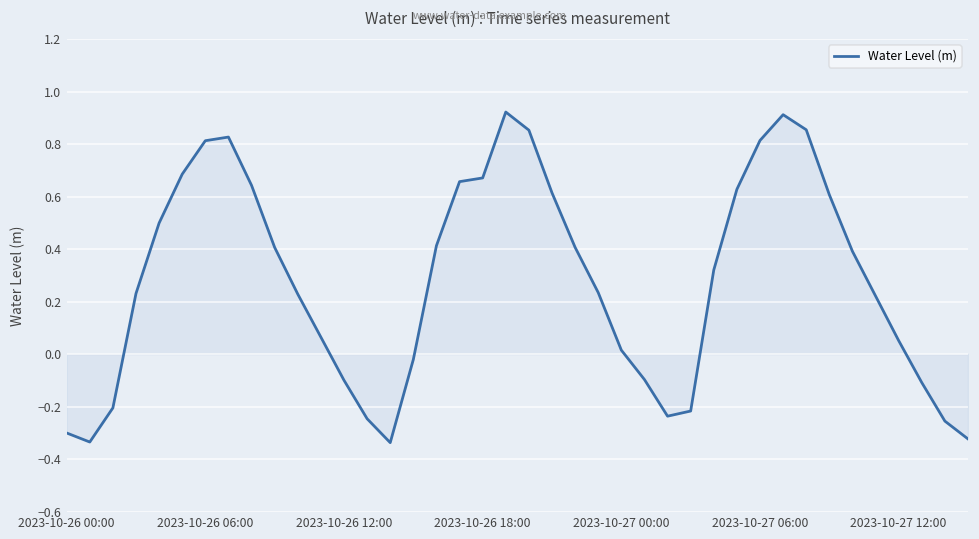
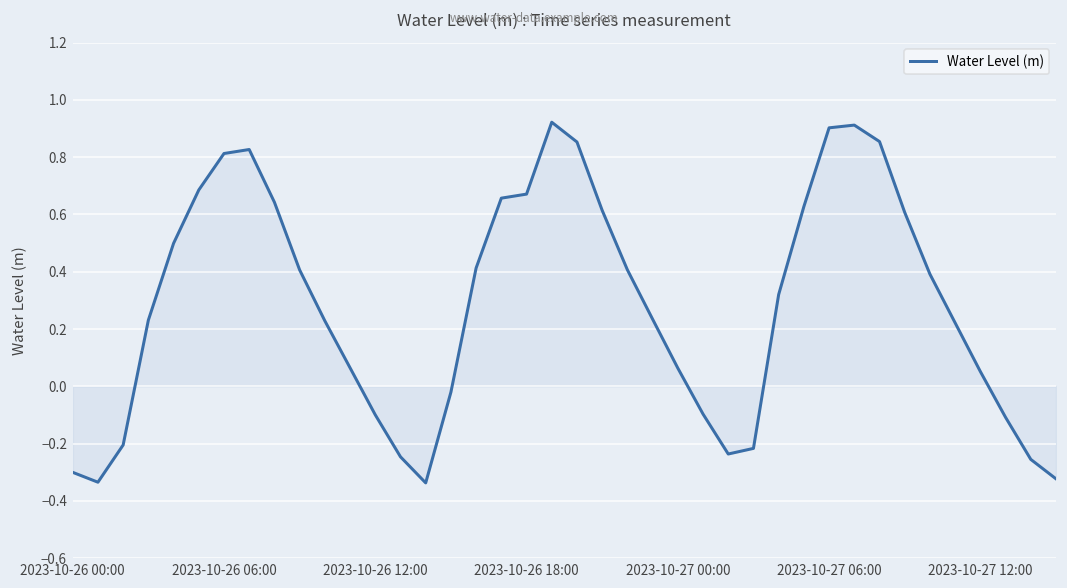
  {
    "Water Level (m)": {
      "2023-10-26 00:00": -0.30,
      "2023-10-26 12:00": -0.10,
-     "2023-10-27 00:00": 0.02,
-     "2023-10-27 06:00": 0.81
+     "2023-10-27 00:00": 0.06,
+     "2023-10-27 06:00": 0.90
    }
  }
